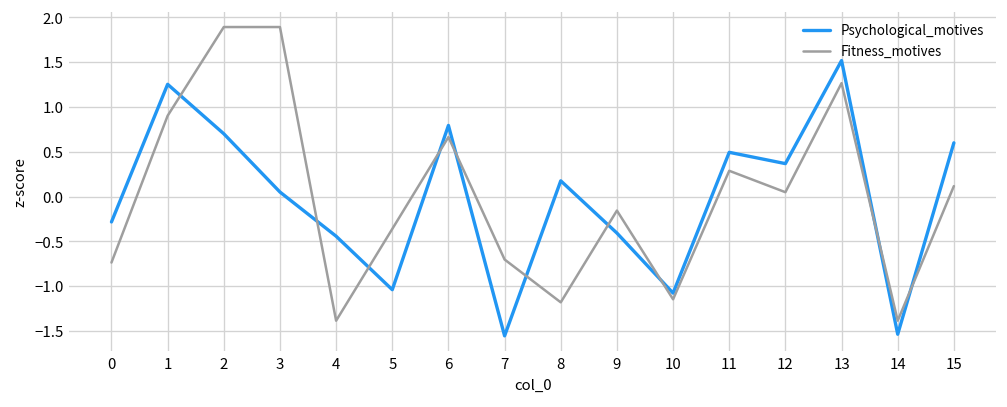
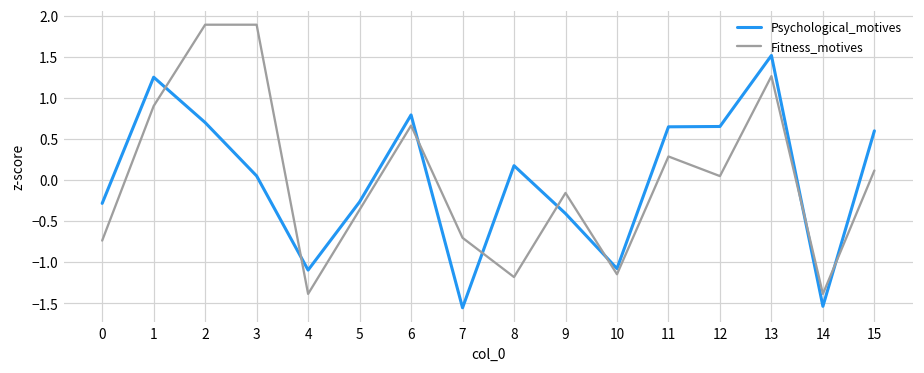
  {
    "Psychological_motives": {
      "0": -0.3,
      "1": 1.3,
      "2": 0.7,
      "3": 0.1,
-     "4": -0.4,
-     "5": -1.0,
+     "4": -1.1,
+     "5": -0.3,
      "6": 0.8,
      "7": -1.6,
      "8": 0.2,
      "9": -0.4,
      "10": -1.1,
-     "11": 0.5,
-     "12": 0.4,
+     "11": 0.6,
+     "12": 0.7,
      "13": 1.5,
      "14": -1.5,
      "15": 0.6
    },
    "Fitness_motives": {
      "0": -0.7,
      "1": 0.9,
      "2": 1.9,
      "3": 1.9,
      "4": -1.4,
      "5": -0.4,
      "6": 0.7,
      "7": -0.7,
      "8": -1.2,
      "9": -0.2,
      "10": -1.1,
      "11": 0.3,
      "12": 0.0,
      "13": 1.3,
      "14": -1.4,
      "15": 0.1
    }
  }
